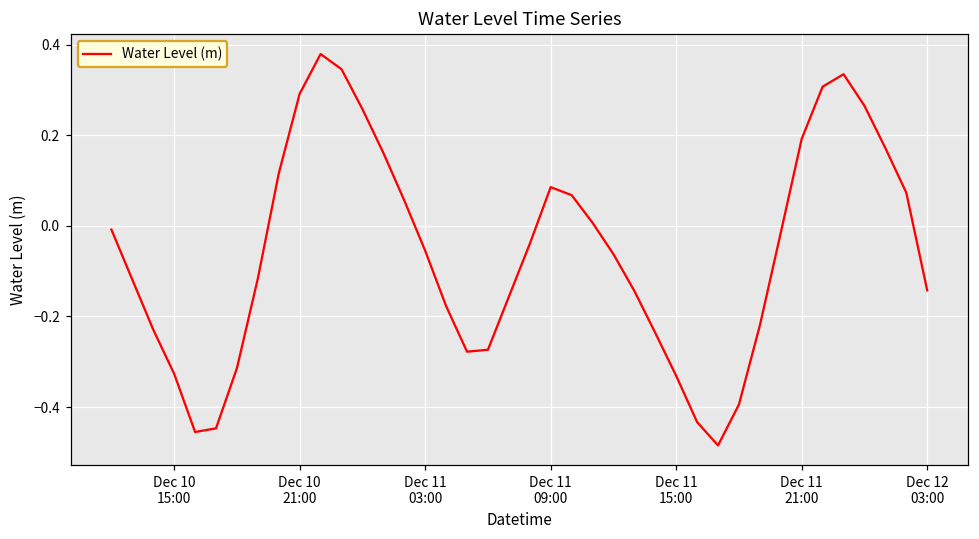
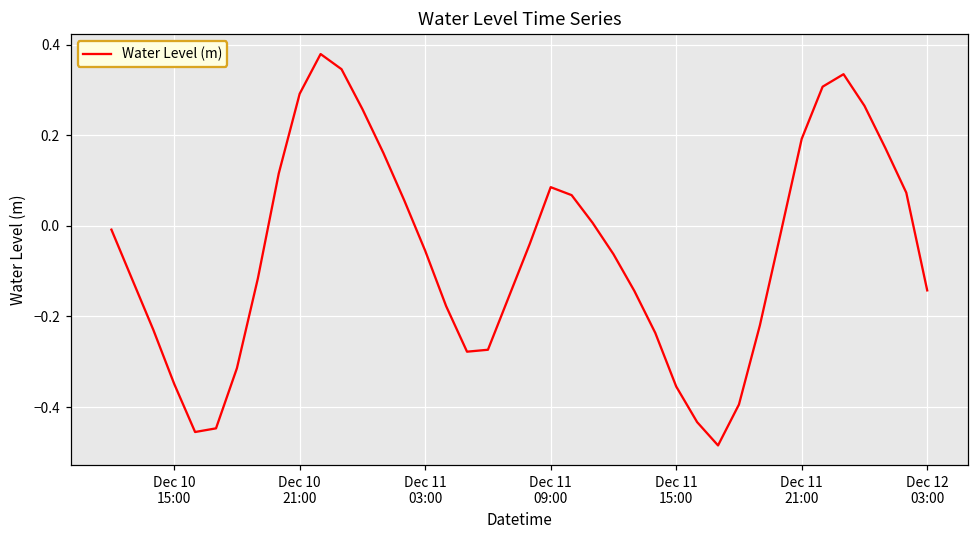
  {
-   "Dec 10 15:00": -0.33,
+   "Dec 10 15:00": -0.35,
    "Dec 10 21:00": 0.29,
    "Dec 11 03:00": -0.05,
    "Dec 11 09:00": 0.09,
-   "Dec 11 15:00": -0.33,
+   "Dec 11 15:00": -0.35,
    "Dec 11 21:00": 0.19,
    "Dec 12 03:00": -0.14
  }
